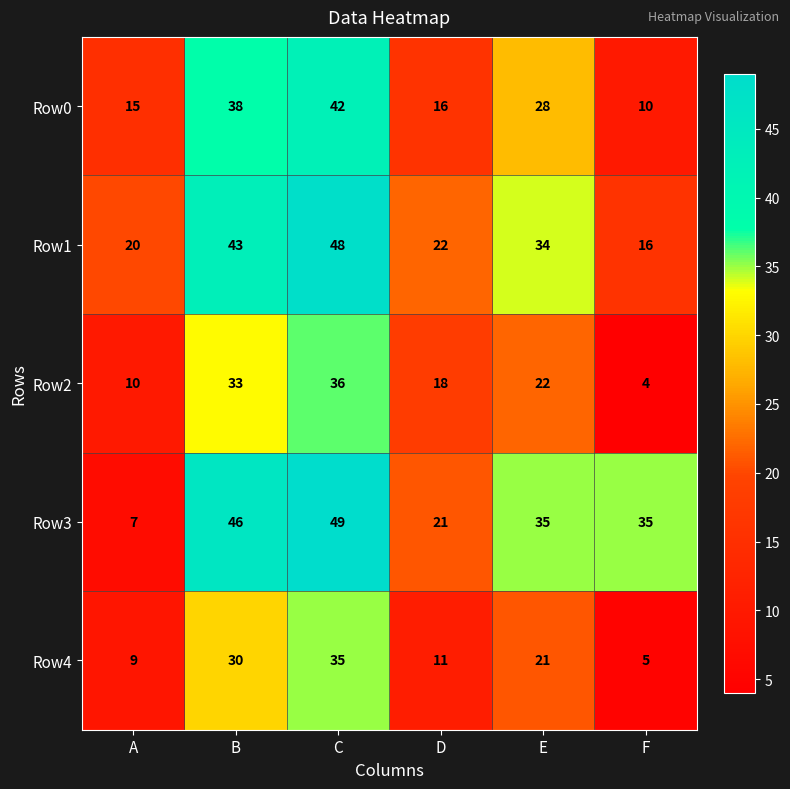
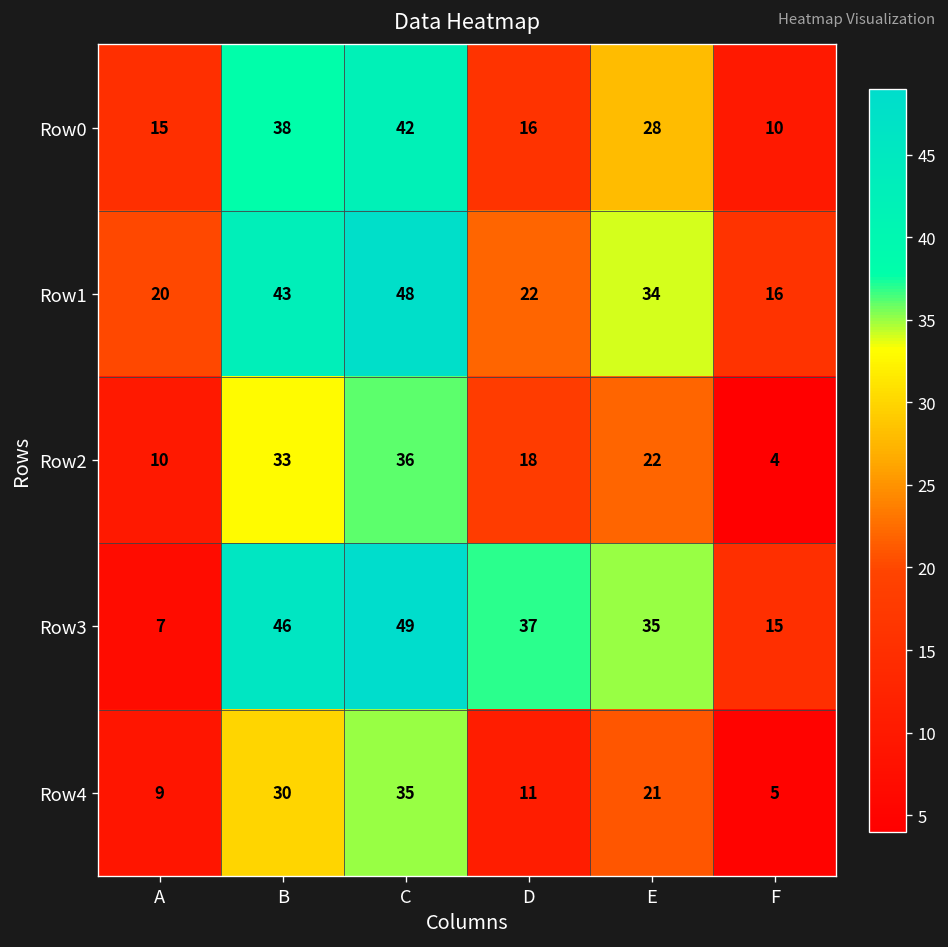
  {
    "Row0": {
      "A": 15,
      "B": 38,
      "C": 42,
      "D": 16,
      "E": 28,
      "F": 10
    },
    "Row1": {
      "A": 20,
      "B": 43,
      "C": 48,
      "D": 22,
      "E": 34,
      "F": 16
    },
    "Row2": {
      "A": 10,
      "B": 33,
      "C": 36,
      "D": 18,
      "E": 22,
      "F": 4
    },
    "Row3": {
      "A": 7,
      "B": 46,
      "C": 49,
-     "D": 21,
+     "D": 37,
      "E": 35,
-     "F": 35
+     "F": 15
    },
    "Row4": {
      "A": 9,
      "B": 30,
      "C": 35,
      "D": 11,
      "E": 21,
      "F": 5
    }
  }
